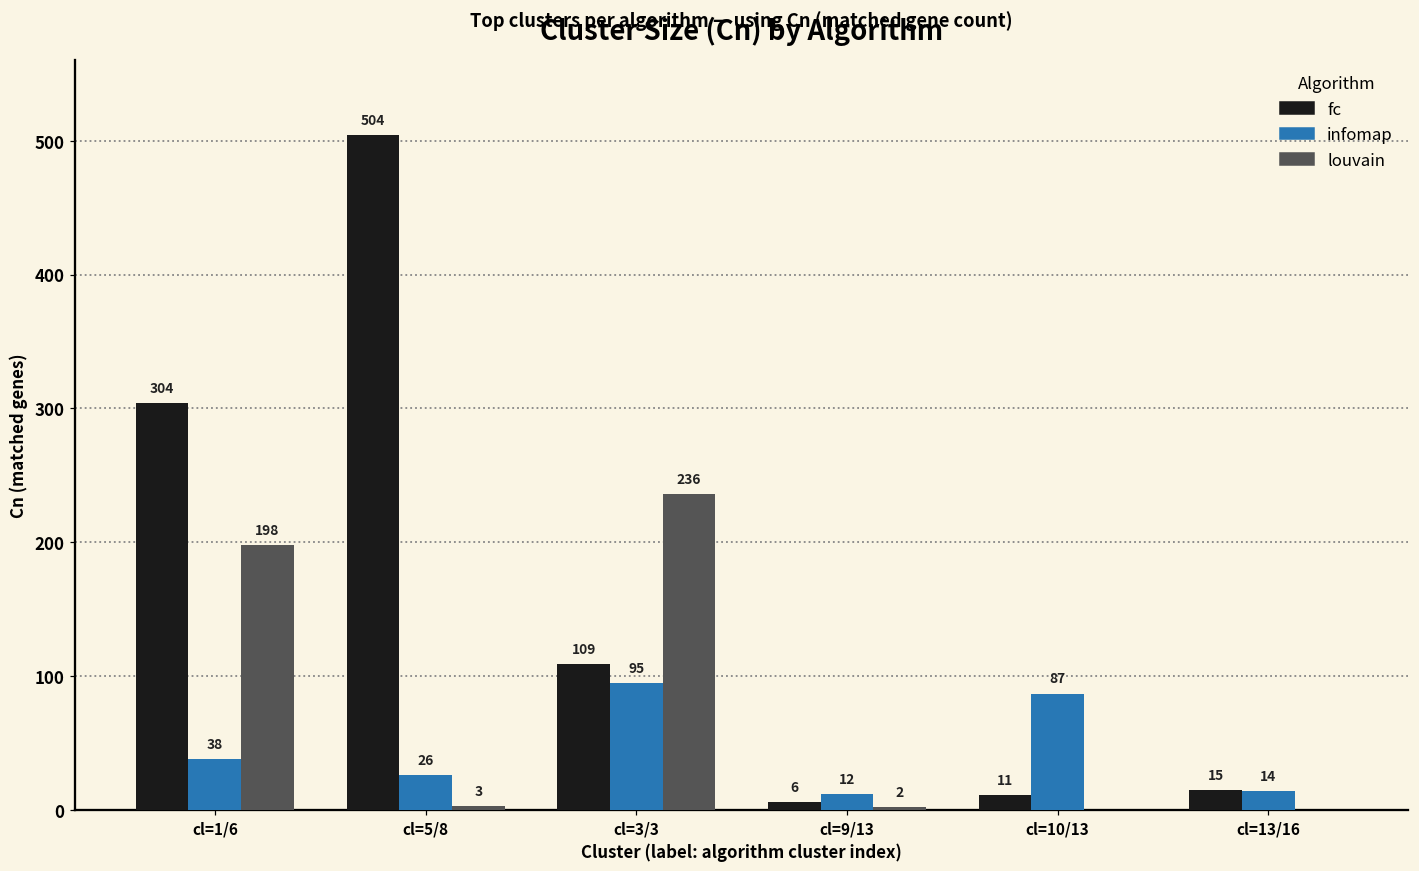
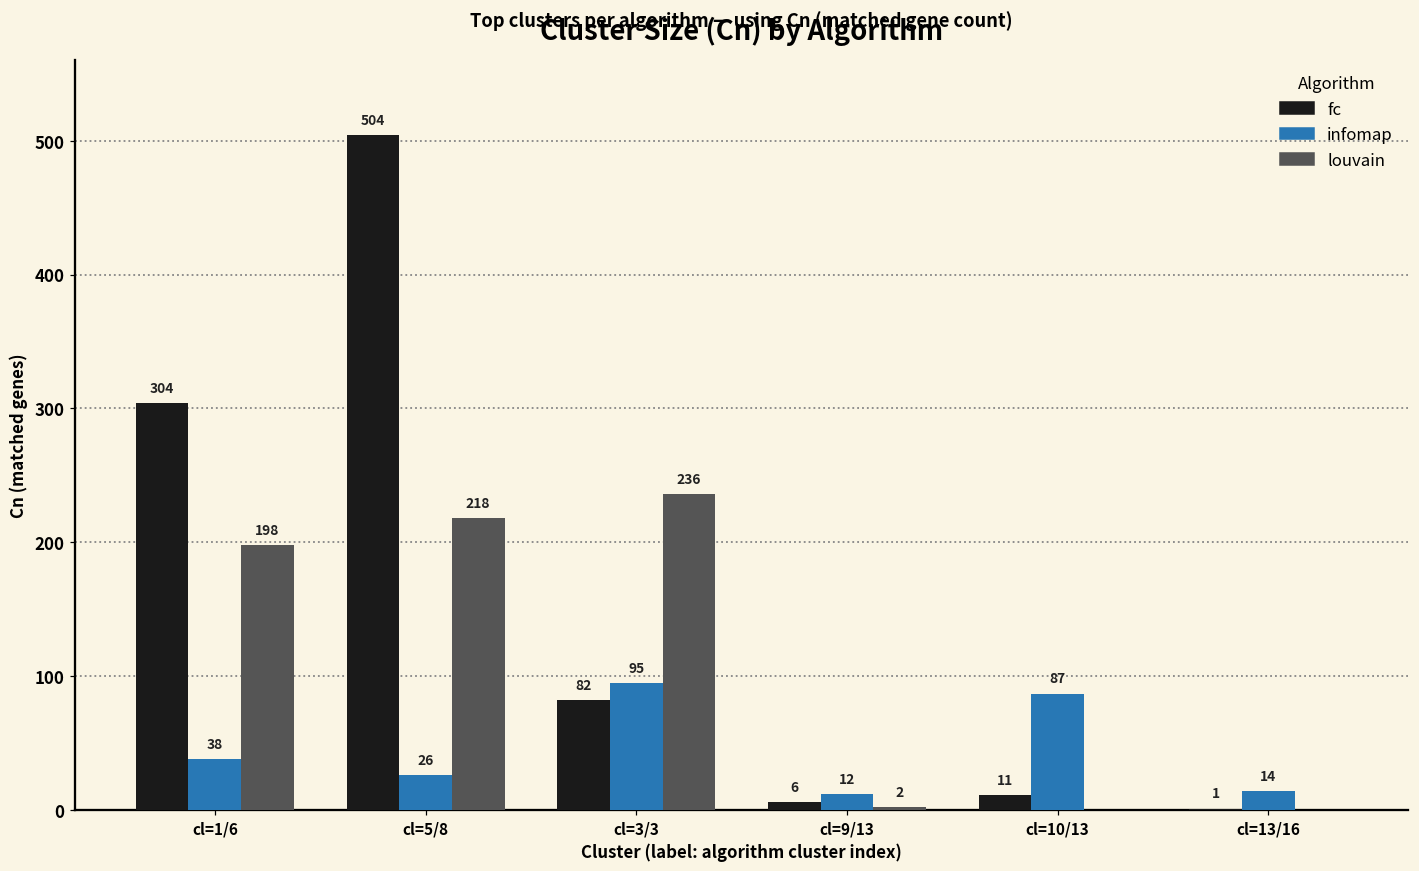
  {
    "fc": {
      "cl=1/6": 304,
      "cl=5/8": 504,
-     "cl=3/3": 109,
+     "cl=3/3": 82,
      "cl=9/13": 6,
      "cl=10/13": 11,
-     "cl=13/16": 15
+     "cl=13/16": 1
    },
    "infomap": {
      "cl=1/6": 38,
      "cl=5/8": 26,
      "cl=3/3": 95,
      "cl=9/13": 12,
      "cl=10/13": 87,
      "cl=13/16": 14
    },
    "louvain": {
      "cl=1/6": 198,
-     "cl=5/8": 3,
+     "cl=5/8": 218,
      "cl=3/3": 236,
      "cl=9/13": 2
    }
  }
